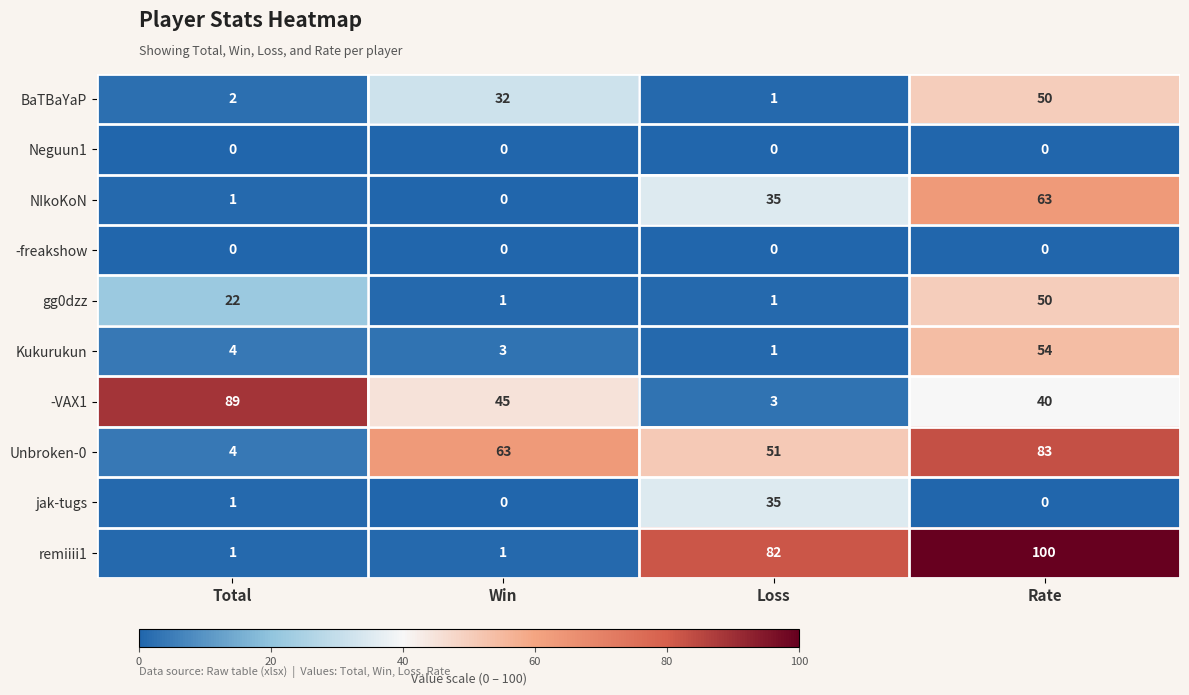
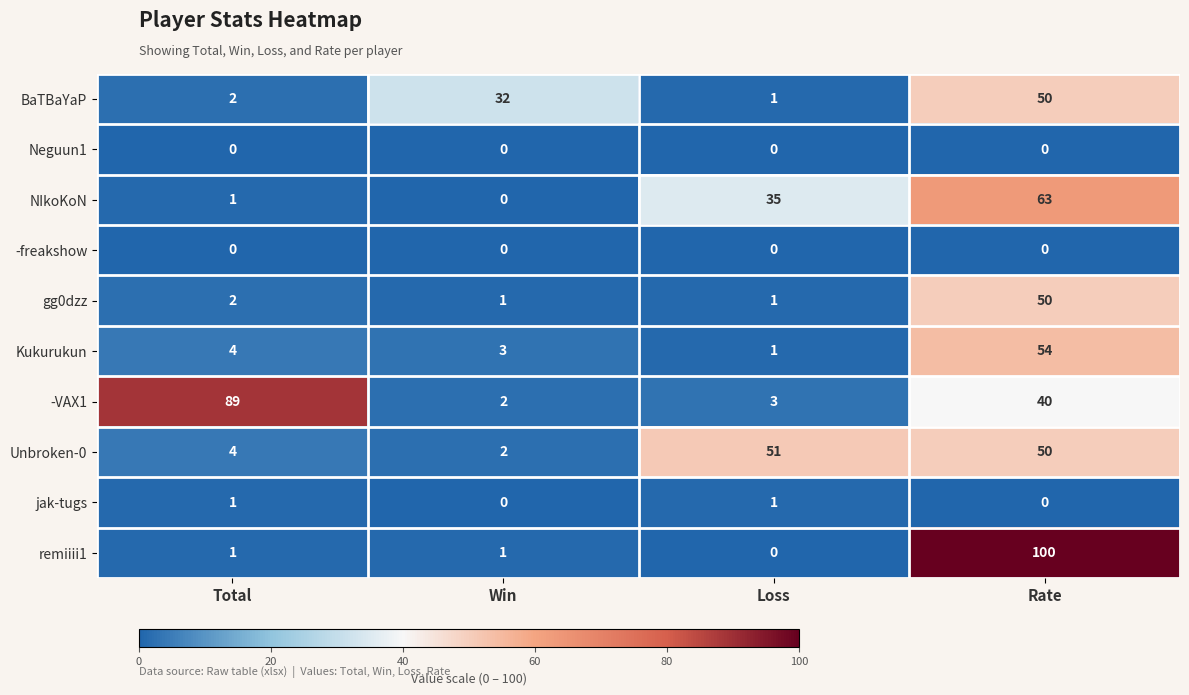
  {
    "BaTBaYaP": {
      "Total": 2,
      "Win": 32,
      "Loss": 1,
      "Rate": 50
    },
    "Neguun1": {
      "Total": 0,
      "Win": 0,
      "Loss": 0,
      "Rate": 0
    },
    "NIkoKoN": {
      "Total": 1,
      "Win": 0,
      "Loss": 35,
      "Rate": 63
    },
    "-freakshow": {
      "Total": 0,
      "Win": 0,
      "Loss": 0,
      "Rate": 0
    },
    "gg0dzz": {
-     "Total": 22,
+     "Total": 2,
      "Win": 1,
      "Loss": 1,
      "Rate": 50
    },
    "Kukurukun": {
      "Total": 4,
      "Win": 3,
      "Loss": 1,
      "Rate": 54
    },
    "-VAX1": {
      "Total": 89,
-     "Win": 45,
+     "Win": 2,
      "Loss": 3,
      "Rate": 40
    },
    "Unbroken-0": {
      "Total": 4,
-     "Win": 63,
+     "Win": 2,
      "Loss": 51,
-     "Rate": 83
+     "Rate": 50
    },
    "jak-tugs": {
      "Total": 1,
      "Win": 0,
-     "Loss": 35,
+     "Loss": 1,
      "Rate": 0
    },
    "remiiii1": {
      "Total": 1,
      "Win": 1,
-     "Loss": 82,
+     "Loss": 0,
      "Rate": 100
    }
  }
